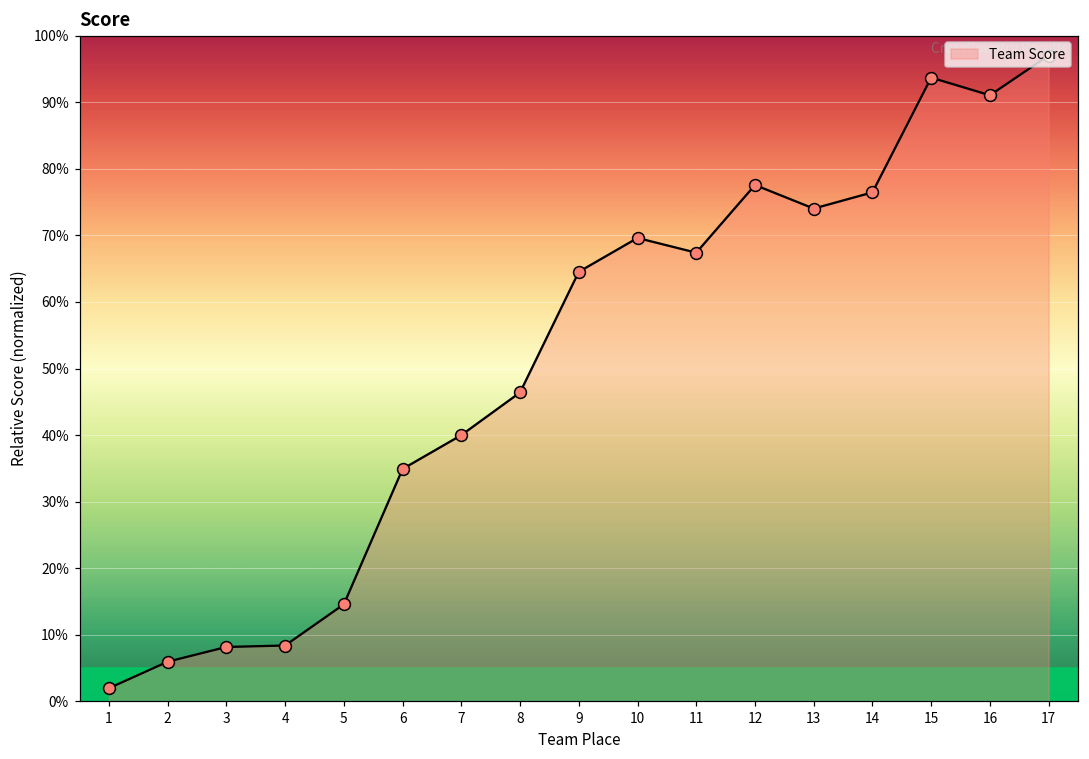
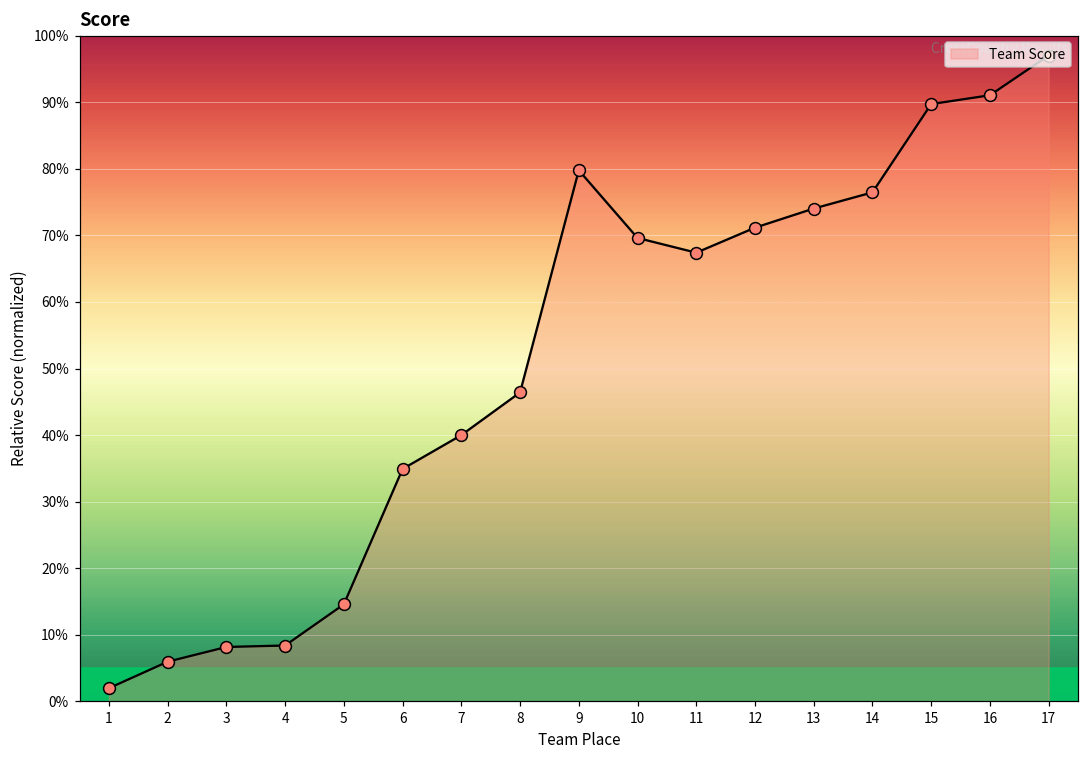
  {
    "2": "6%",
    "3": "8%",
    "4": "8%",
    "5": "15%",
    "6": "35%",
    "7": "40%",
    "8": "46%",
-   "9": "65%",
+   "9": "80%",
    "10": "70%",
    "11": "67%",
-   "12": "78%",
+   "12": "71%",
    "13": "74%",
    "14": "76%",
-   "15": "94%",
+   "15": "90%",
    "16": "91%"
  }
